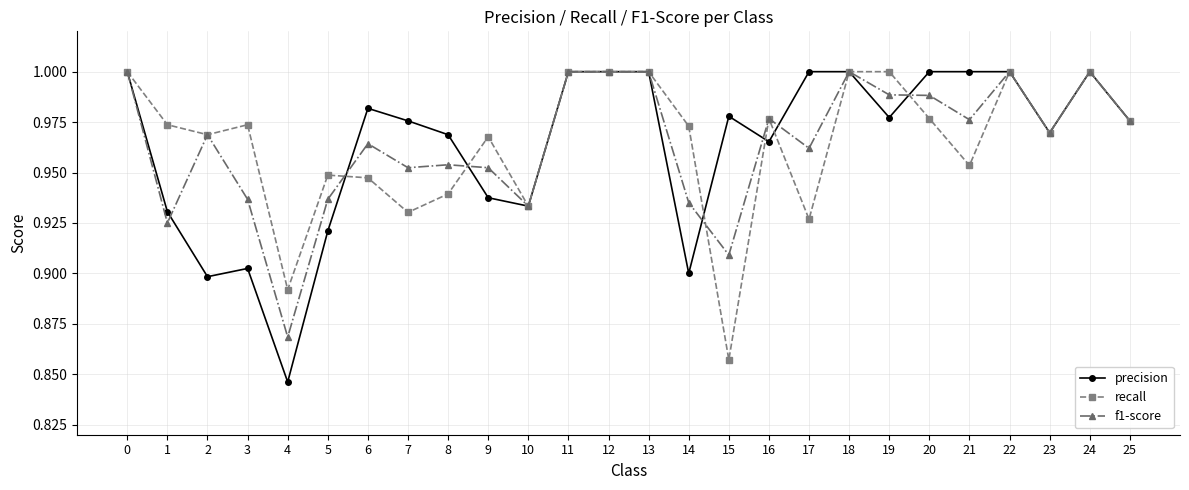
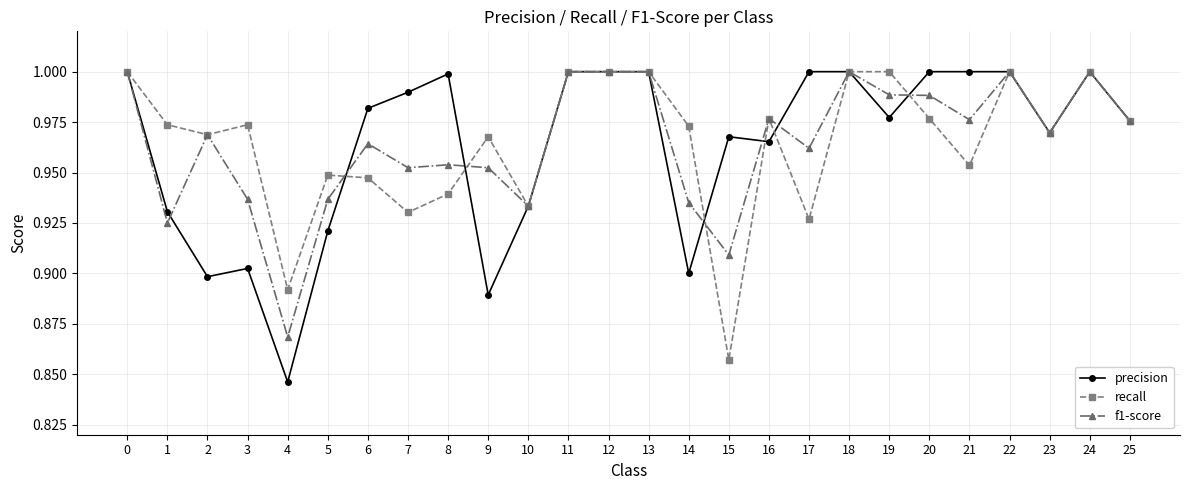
  {
    "precision": {
      "1": 0.931,
      "2": 0.898,
      "3": 0.902,
      "4": 0.846,
      "5": 0.921,
      "6": 0.982,
-     "7": 0.976,
-     "8": 0.969,
-     "9": 0.938,
+     "7": 0.990,
+     "8": 0.999,
+     "9": 0.889,
      "14": 0.900,
-     "15": 0.978,
+     "15": 0.968,
      "16": 0.965,
      "17": 1.000,
      "19": 0.977,
      "20": 1.000,
      "21": 1.000
    }
  }
